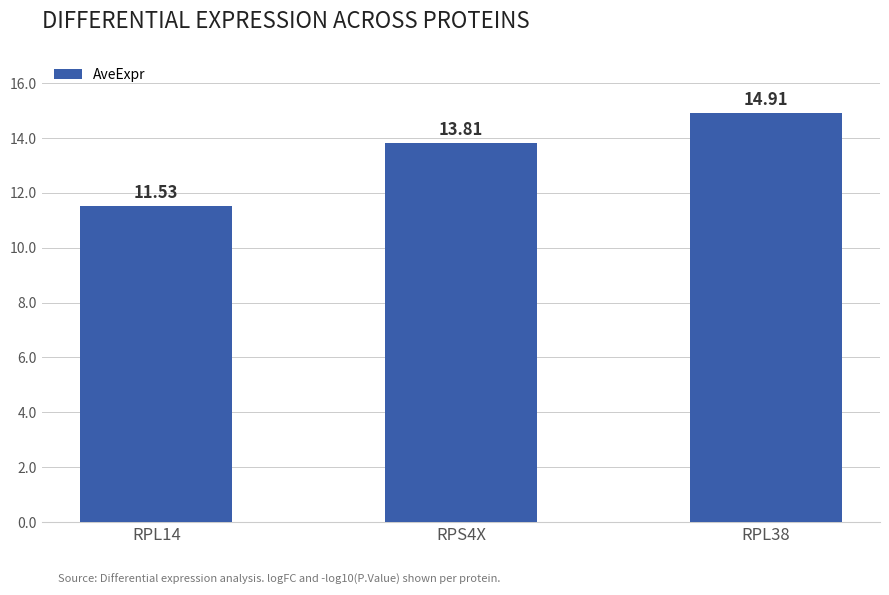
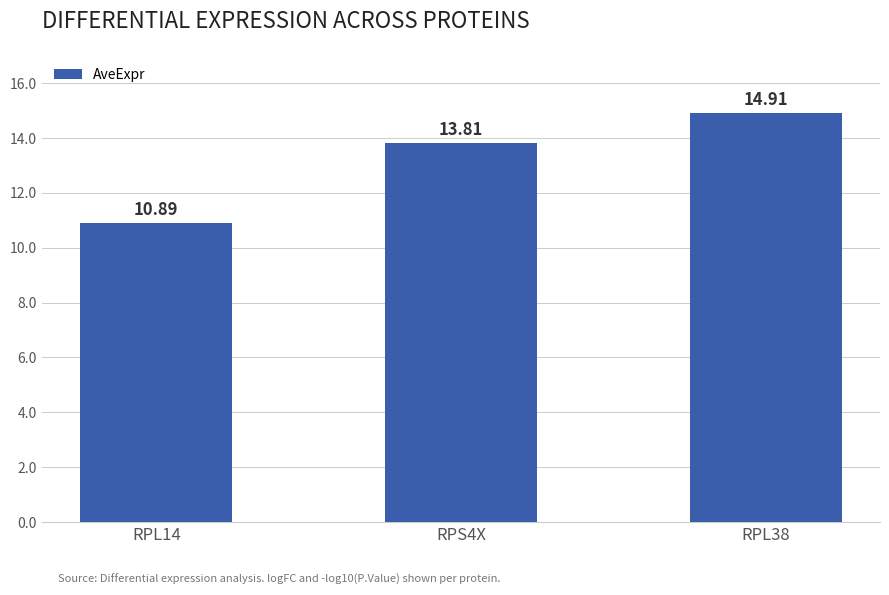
  {
-   "RPL14": 11.53,
+   "RPL14": 10.89,
    "RPS4X": 13.81,
    "RPL38": 14.91
  }
